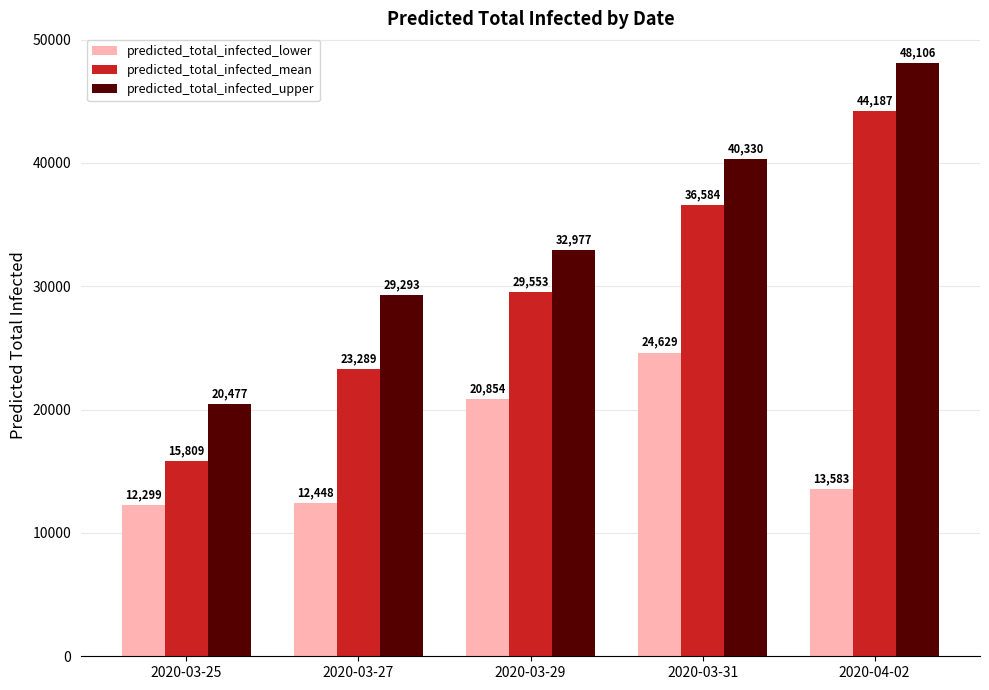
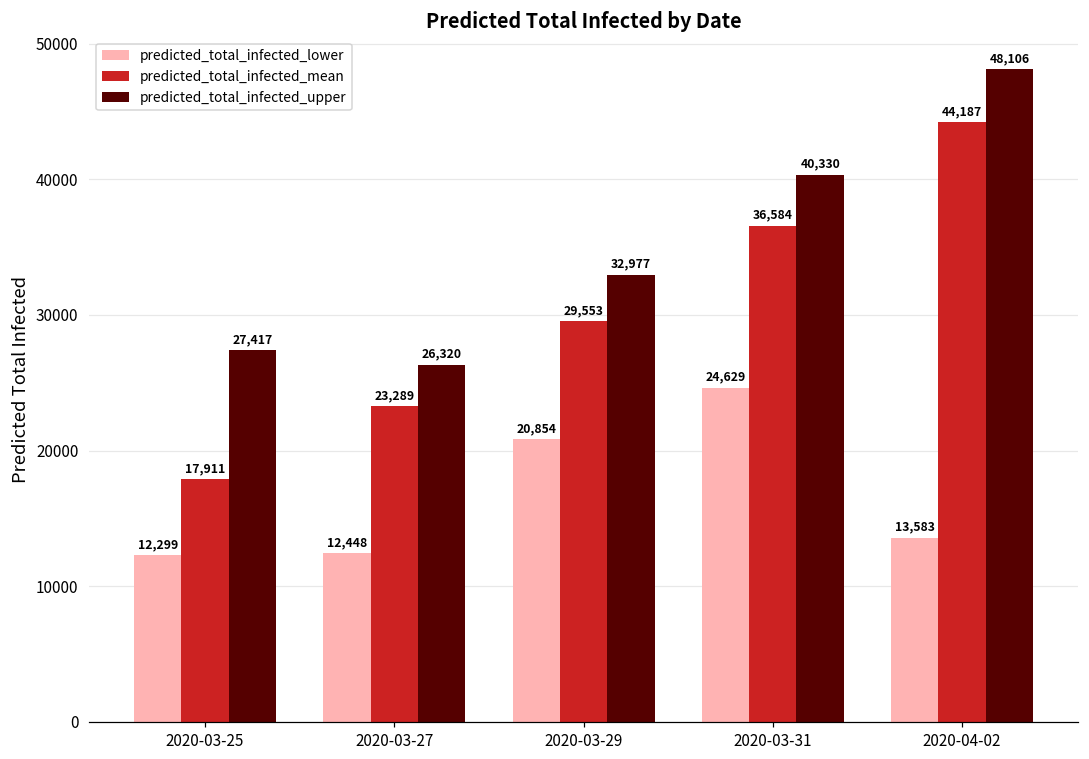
  {
    "predicted_total_infected_lower": {
      "2020-03-25": "12,299",
      "2020-03-27": "12,448",
      "2020-03-29": "20,854",
      "2020-03-31": "24,629",
      "2020-04-02": "13,583"
    },
    "predicted_total_infected_mean": {
-     "2020-03-25": "15,809",
+     "2020-03-25": "17,911",
      "2020-03-27": "23,289",
      "2020-03-29": "29,553",
      "2020-03-31": "36,584",
      "2020-04-02": "44,187"
    },
    "predicted_total_infected_upper": {
-     "2020-03-25": "20,477",
-     "2020-03-27": "29,293",
+     "2020-03-25": "27,417",
+     "2020-03-27": "26,320",
      "2020-03-29": "32,977",
      "2020-03-31": "40,330",
      "2020-04-02": "48,106"
    }
  }
